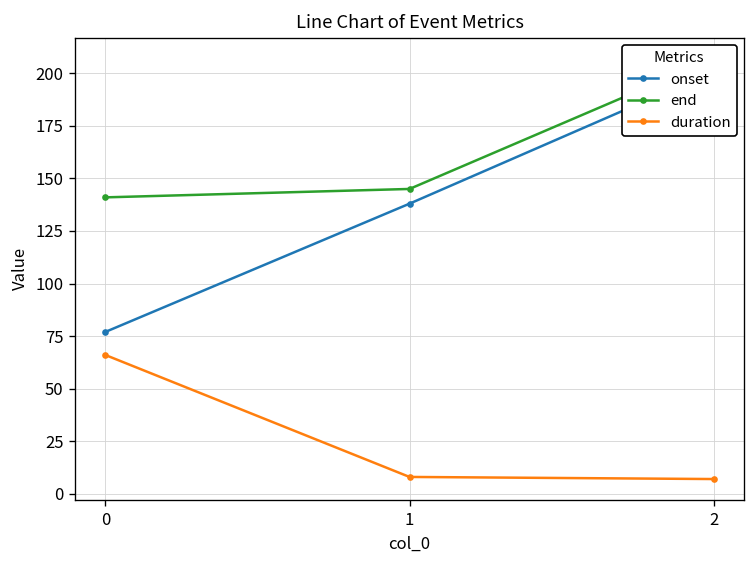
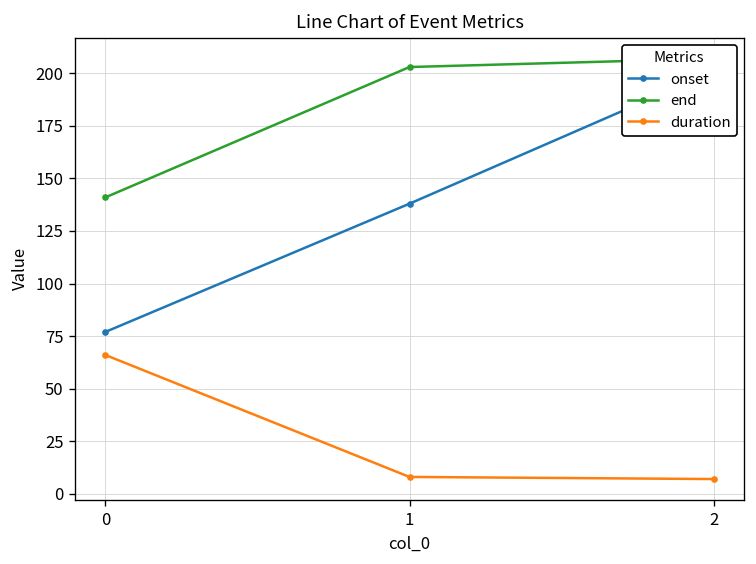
  {
    "onset": {
      "0": 77,
      "1": 138
    },
    "end": {
      "0": 141,
-     "1": 145
+     "1": 203
    },
    "duration": {
      "0": 66,
      "1": 8,
      "2": 7
    }
  }
